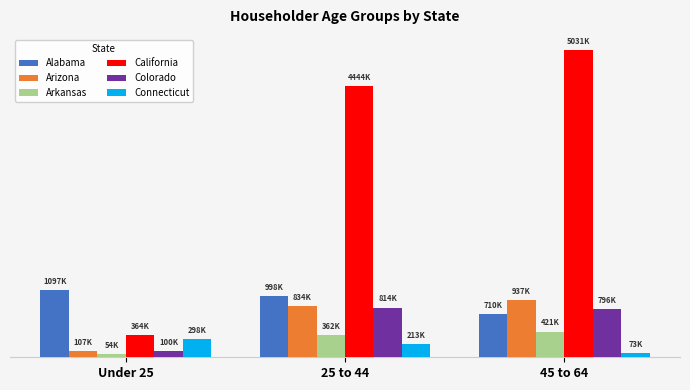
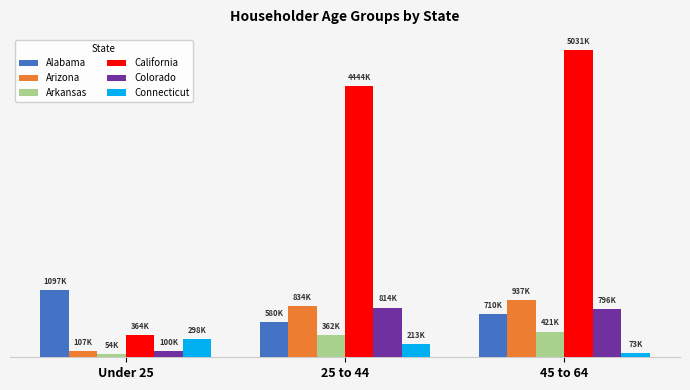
  {
    "Alabama": {
      "Under 25": "1097K",
-     "25 to 44": "998K",
+     "25 to 44": "580K",
      "45 to 64": "710K"
    },
    "Arizona": {
      "Under 25": "107K",
      "25 to 44": "834K",
      "45 to 64": "937K"
    },
    "Arkansas": {
      "Under 25": "54K",
      "25 to 44": "362K",
      "45 to 64": "421K"
    },
    "California": {
      "Under 25": "364K",
      "25 to 44": "4444K",
      "45 to 64": "5031K"
    },
    "Colorado": {
      "Under 25": "100K",
      "25 to 44": "814K",
      "45 to 64": "796K"
    },
    "Connecticut": {
      "Under 25": "298K",
      "25 to 44": "213K",
      "45 to 64": "73K"
    }
  }
